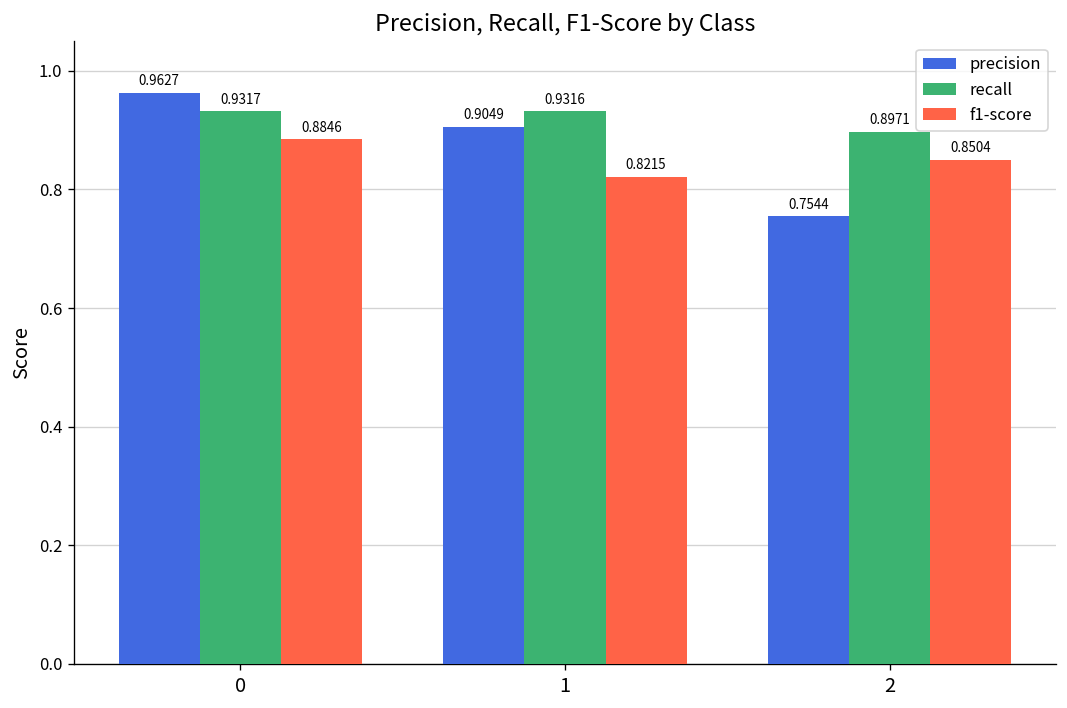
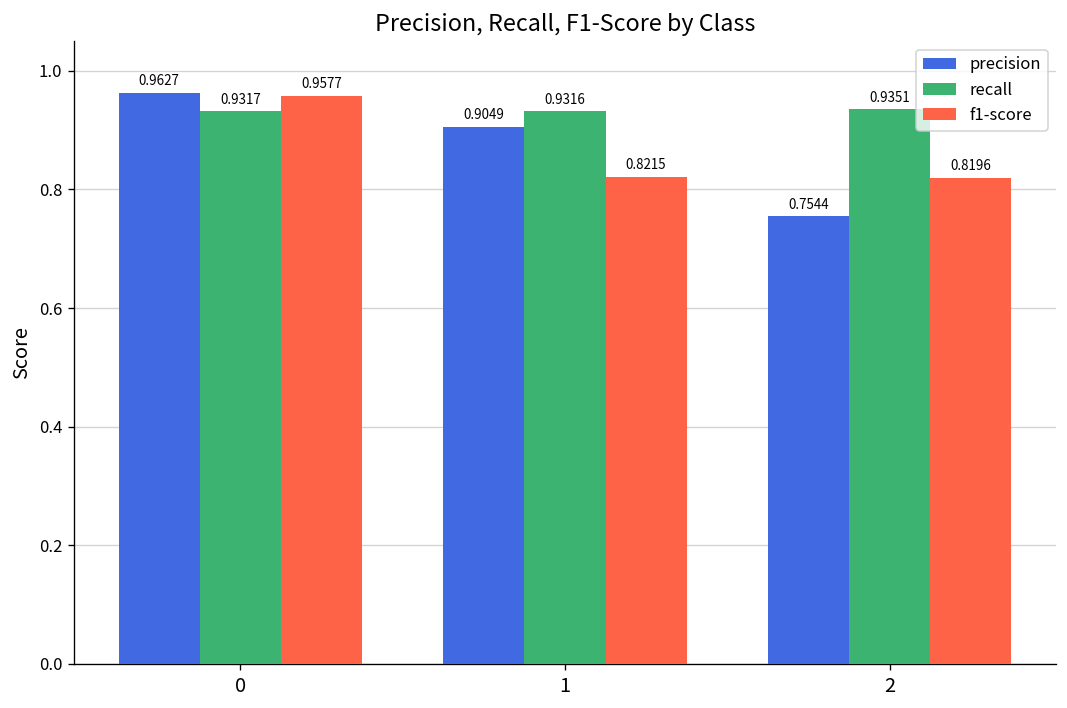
  {
    "precision": {
      "0": 0.9627,
      "1": 0.9049,
      "2": 0.7544
    },
    "recall": {
      "0": 0.9317,
      "1": 0.9316,
-     "2": 0.8971
+     "2": 0.9351
    },
    "f1-score": {
-     "0": 0.8846,
+     "0": 0.9577,
      "1": 0.8215,
-     "2": 0.8504
+     "2": 0.8196
    }
  }
